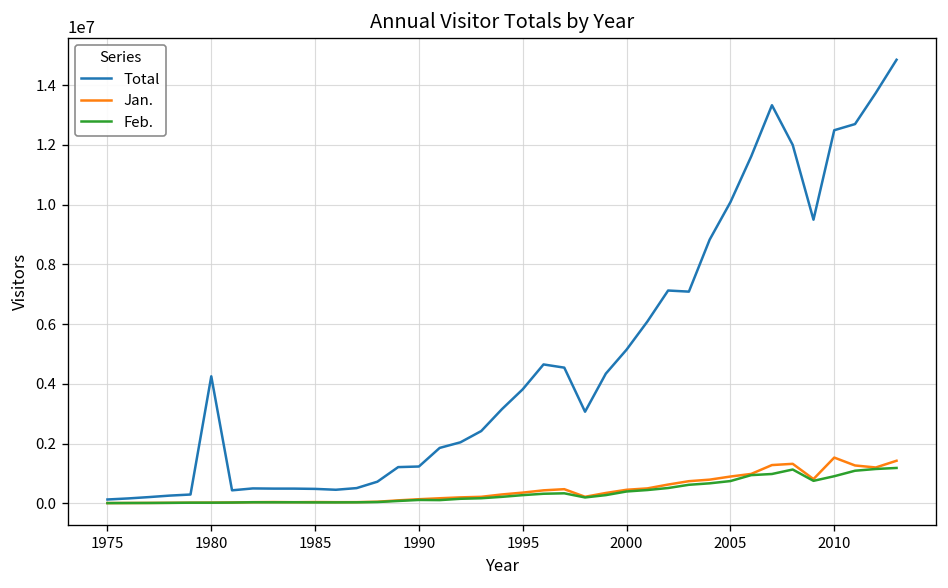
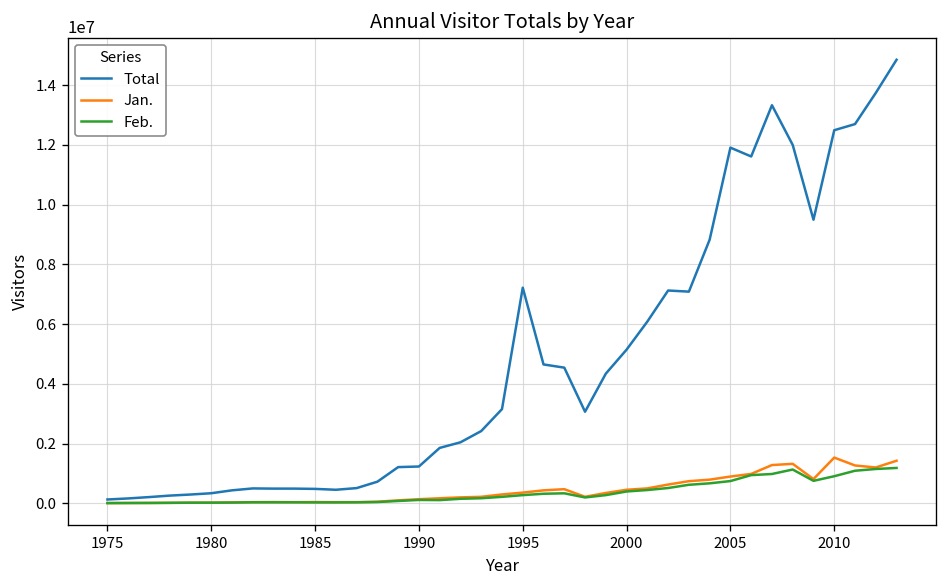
  {
    "Total": {
      "1975": 100000,
-     "1980": 4300000,
+     "1980": 300000,
      "1985": 500000,
      "1990": 1200000,
-     "1995": 3800000,
+     "1995": 7200000,
      "2000": 5100000,
-     "2005": 10100000,
+     "2005": 11900000,
      "2010": 12500000
    },
    "Jan.": {
      "2005": 900000,
      "2010": 1500000
    },
    "Feb.": {
      "2005": 700000,
      "2010": 900000
    }
  }
